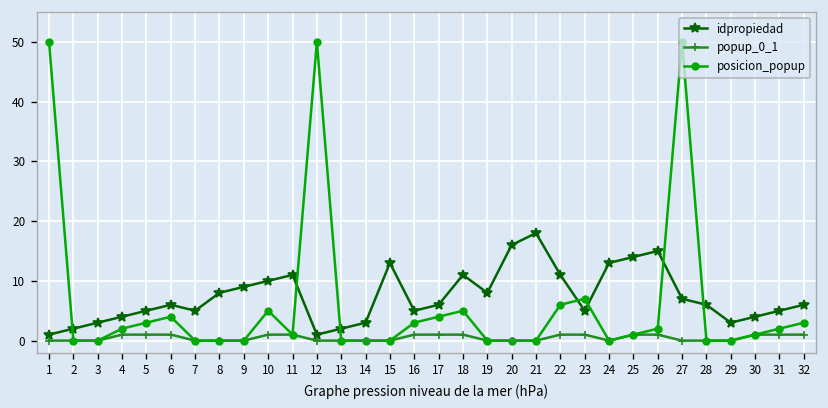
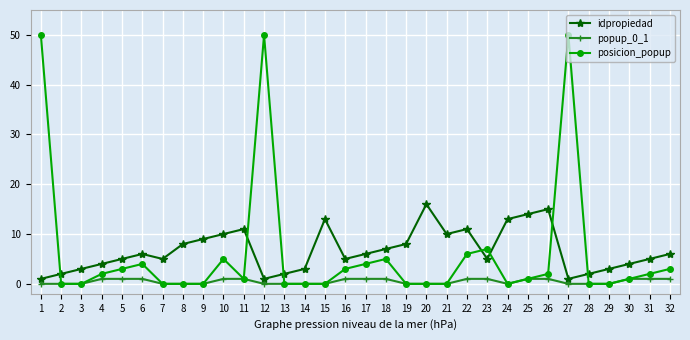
  {
    "idpropiedad": {
      "1": 1,
      "2": 2,
      "3": 3,
      "4": 4,
      "5": 5,
      "6": 6,
      "7": 5,
      "8": 8,
      "9": 9,
      "10": 10,
      "11": 11,
      "12": 1,
      "13": 2,
      "14": 3,
      "15": 13,
      "16": 5,
      "17": 6,
-     "18": 11,
+     "18": 7,
      "19": 8,
      "20": 16,
-     "21": 18,
+     "21": 10,
      "22": 11,
      "23": 5,
      "24": 13,
      "25": 14,
      "26": 15,
-     "27": 7,
-     "28": 6,
+     "27": 1,
+     "28": 2,
      "29": 3,
      "30": 4,
      "31": 5,
      "32": 6
    }
  }
